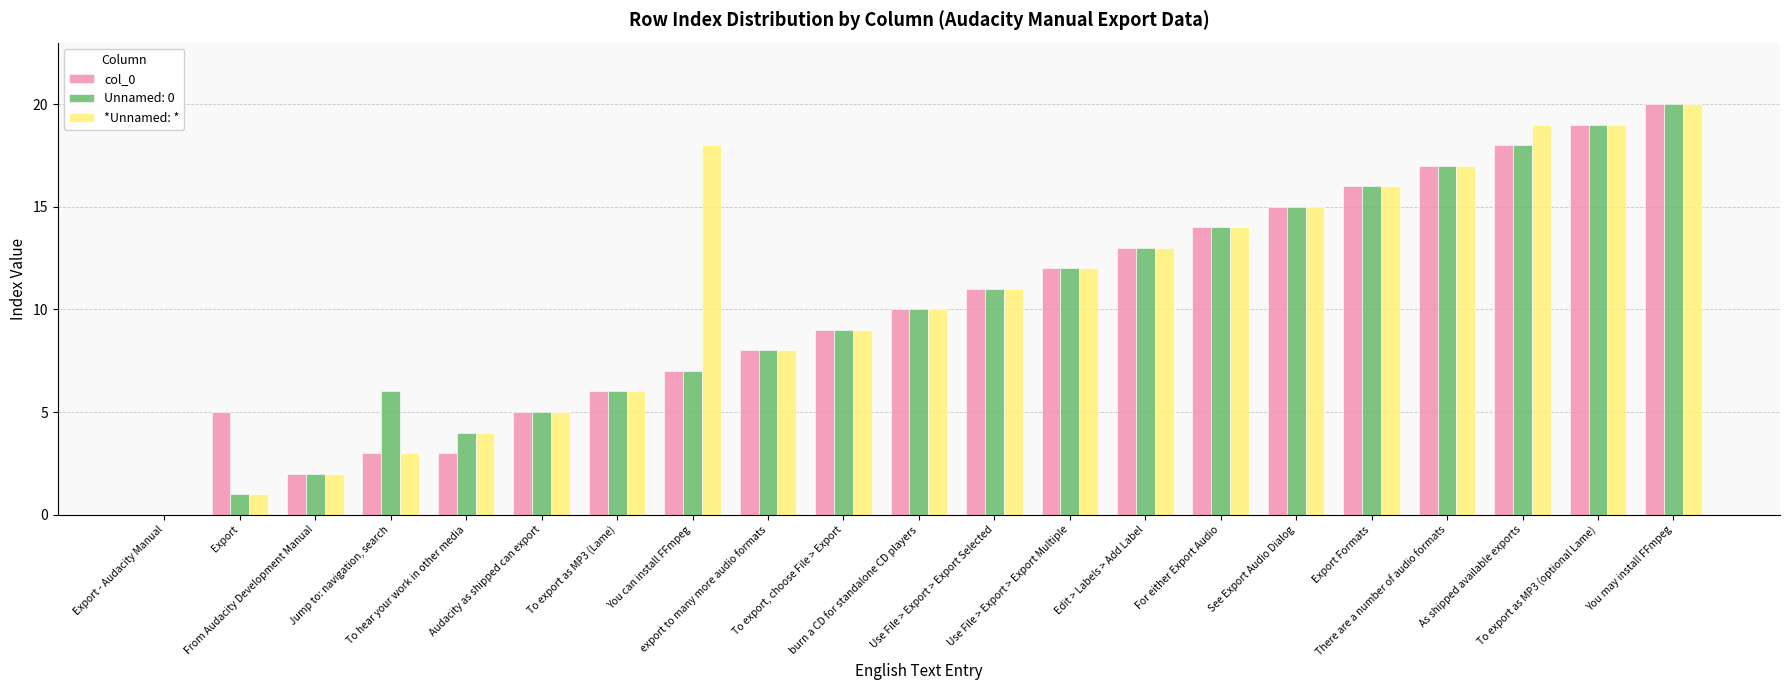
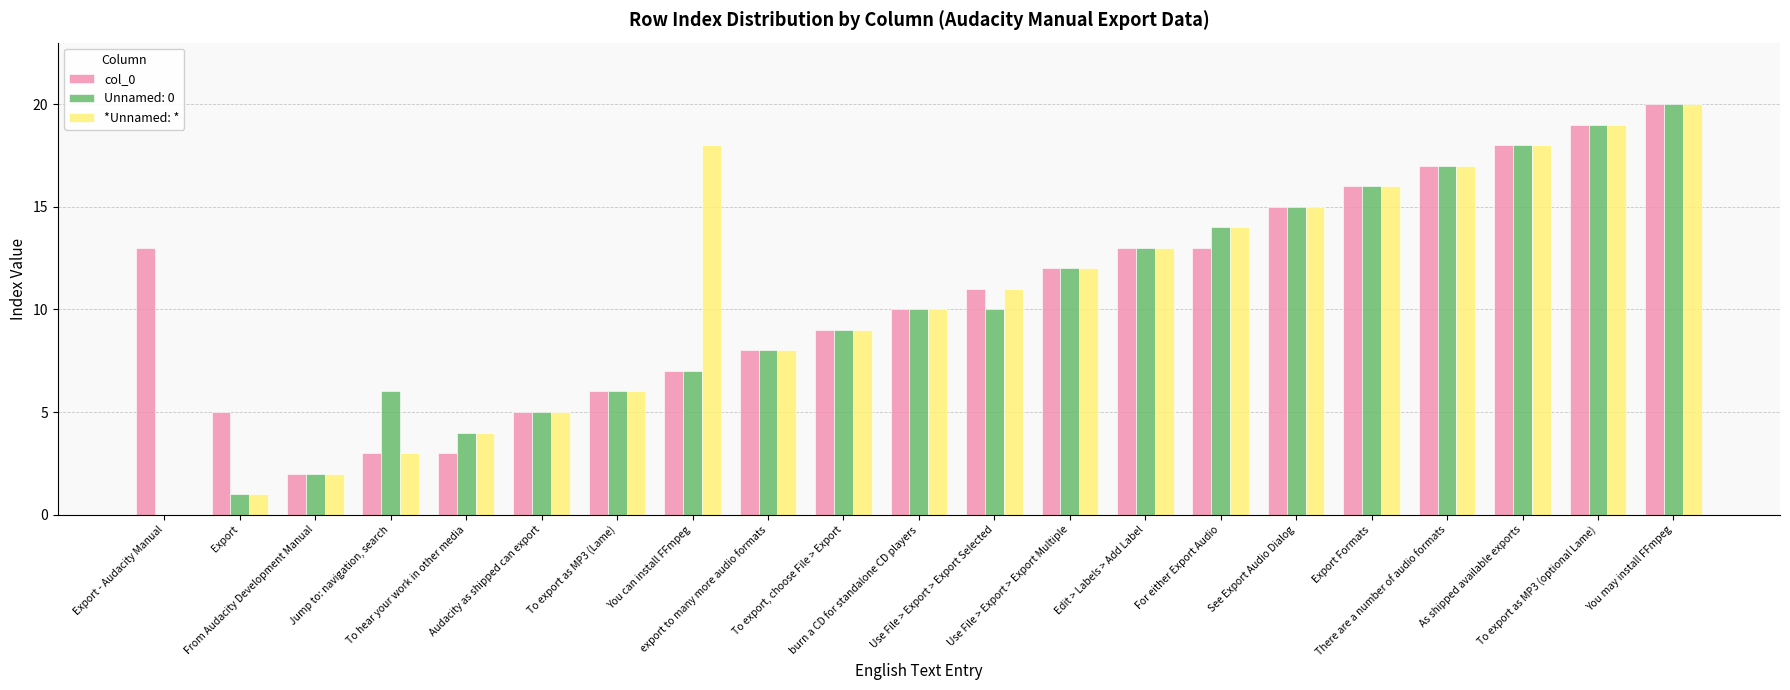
  {
    "col_0": {
-     "Export - Audacity Manual": 0,
+     "Export - Audacity Manual": 13,
      "Export": 5,
      "From Audacity Development Manual": 2,
      "Jump to: navigation, search": 3,
      "To hear your work in other media": 3,
      "Audacity as shipped can export": 5,
      "To export as MP3 (Lame)": 6,
      "You can install FFmpeg": 7,
      "export to many more audio formats": 8,
      "To export, choose File > Export": 9,
      "burn a CD for standalone CD players": 10,
      "Use File > Export > Export Selected": 11,
      "Use File > Export > Export Multiple": 12,
      "Edit > Labels > Add Label": 13,
-     "For either Export Audio": 14,
+     "For either Export Audio": 13,
      "See Export Audio Dialog": 15,
      "Export Formats": 16,
      "There are a number of audio formats": 17,
      "As shipped available exports": 18,
      "To export as MP3 (optional Lame)": 19,
      "You may install FFmpeg": 20
    },
    "Unnamed: 0": {
      "Export - Audacity Manual": 0,
      "Export": 1,
      "From Audacity Development Manual": 2,
      "Jump to: navigation, search": 6,
      "To hear your work in other media": 4,
      "Audacity as shipped can export": 5,
      "To export as MP3 (Lame)": 6,
      "You can install FFmpeg": 7,
      "export to many more audio formats": 8,
      "To export, choose File > Export": 9,
      "burn a CD for standalone CD players": 10,
-     "Use File > Export > Export Selected": 11,
+     "Use File > Export > Export Selected": 10,
      "Use File > Export > Export Multiple": 12,
      "Edit > Labels > Add Label": 13,
      "For either Export Audio": 14,
      "See Export Audio Dialog": 15,
      "Export Formats": 16,
      "There are a number of audio formats": 17,
      "As shipped available exports": 18,
      "To export as MP3 (optional Lame)": 19,
      "You may install FFmpeg": 20
    },
    "*Unnamed: *": {
      "Export - Audacity Manual": 0,
      "Export": 1,
      "From Audacity Development Manual": 2,
      "Jump to: navigation, search": 3,
      "To hear your work in other media": 4,
      "Audacity as shipped can export": 5,
      "To export as MP3 (Lame)": 6,
      "You can install FFmpeg": 18,
      "export to many more audio formats": 8,
      "To export, choose File > Export": 9,
      "burn a CD for standalone CD players": 10,
      "Use File > Export > Export Selected": 11,
      "Use File > Export > Export Multiple": 12,
      "Edit > Labels > Add Label": 13,
      "For either Export Audio": 14,
      "See Export Audio Dialog": 15,
      "Export Formats": 16,
      "There are a number of audio formats": 17,
-     "As shipped available exports": 19,
+     "As shipped available exports": 18,
      "To export as MP3 (optional Lame)": 19,
      "You may install FFmpeg": 20
    }
  }
